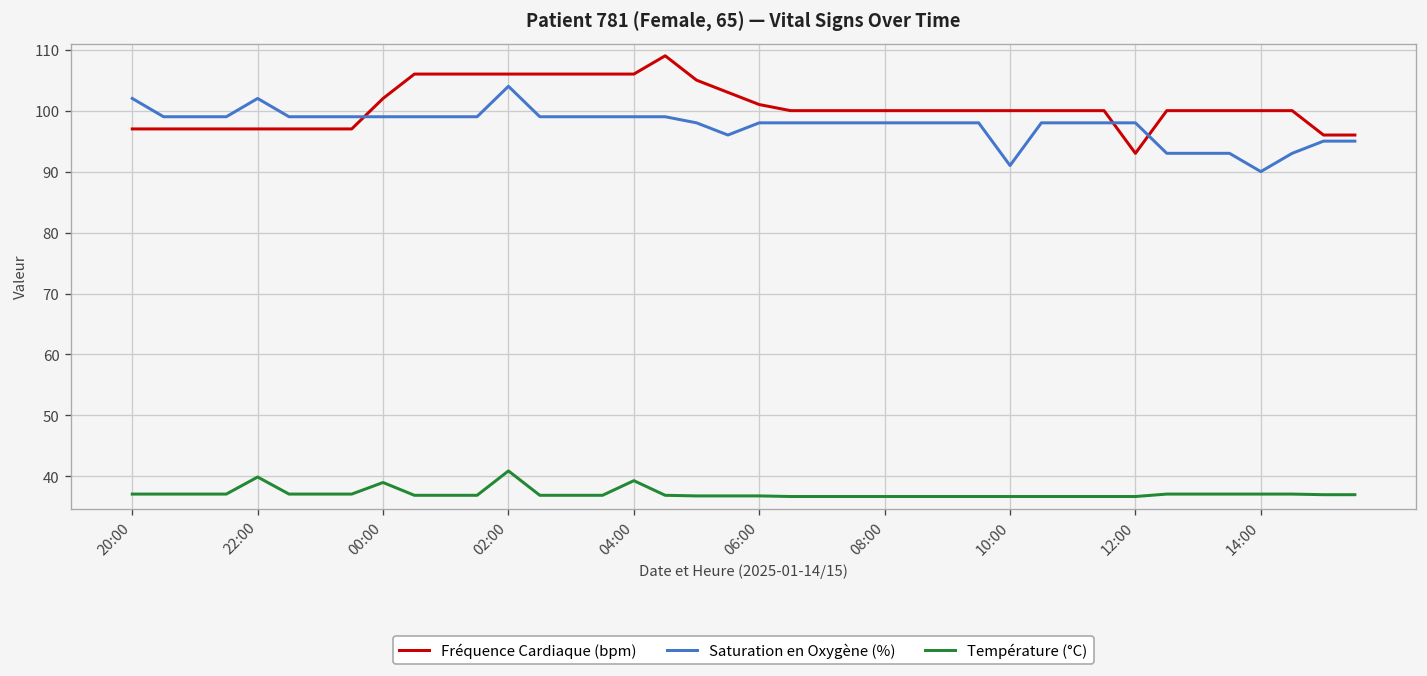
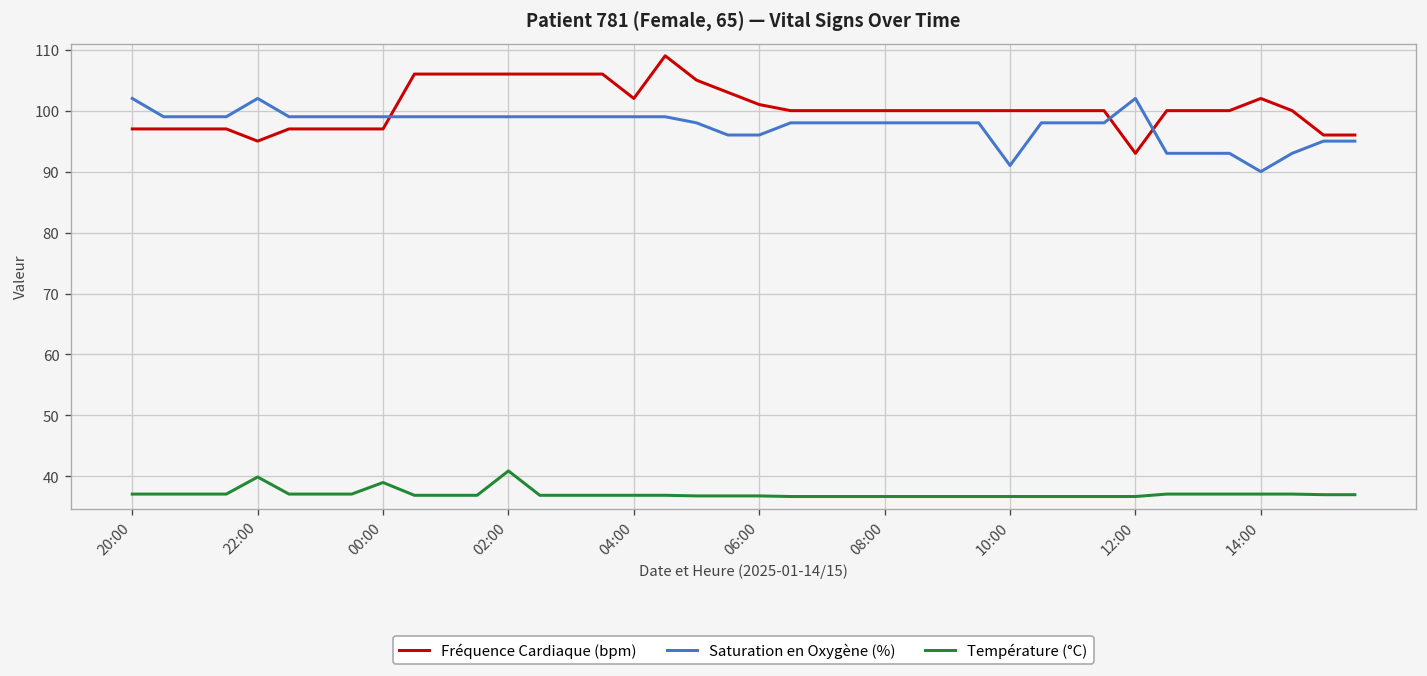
  {
    "Fréquence Cardiaque (bpm)": {
      "20:00": 97,
-     "22:00": 97,
-     "00:00": 102,
+     "22:00": 95,
+     "00:00": 97,
      "02:00": 106,
-     "04:00": 106,
+     "04:00": 102,
      "06:00": 101,
      "08:00": 100,
      "10:00": 100,
      "12:00": 93,
-     "14:00": 100
+     "14:00": 102
    },
    "Saturation en Oxygène (%)": {
      "20:00": 102,
      "22:00": 102,
      "00:00": 99,
-     "02:00": 104,
+     "02:00": 99,
      "04:00": 99,
-     "06:00": 98,
+     "06:00": 96,
      "08:00": 98,
      "10:00": 91,
-     "12:00": 98,
+     "12:00": 102,
      "14:00": 90
    },
    "Température (°C)": {
      "20:00": 37,
      "22:00": 40,
      "00:00": 39,
      "02:00": 41,
-     "04:00": 39,
+     "04:00": 37,
      "06:00": 37,
      "08:00": 37,
      "10:00": 37,
      "12:00": 37,
      "14:00": 37
    }
  }
